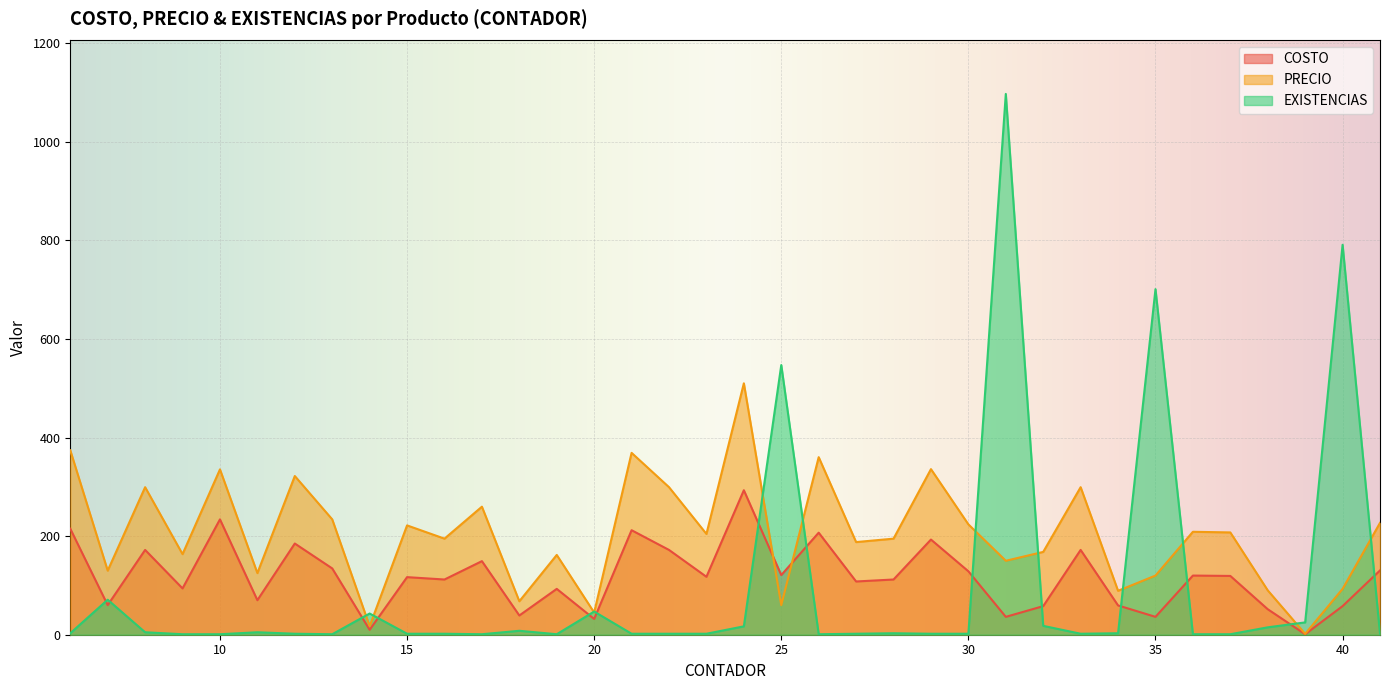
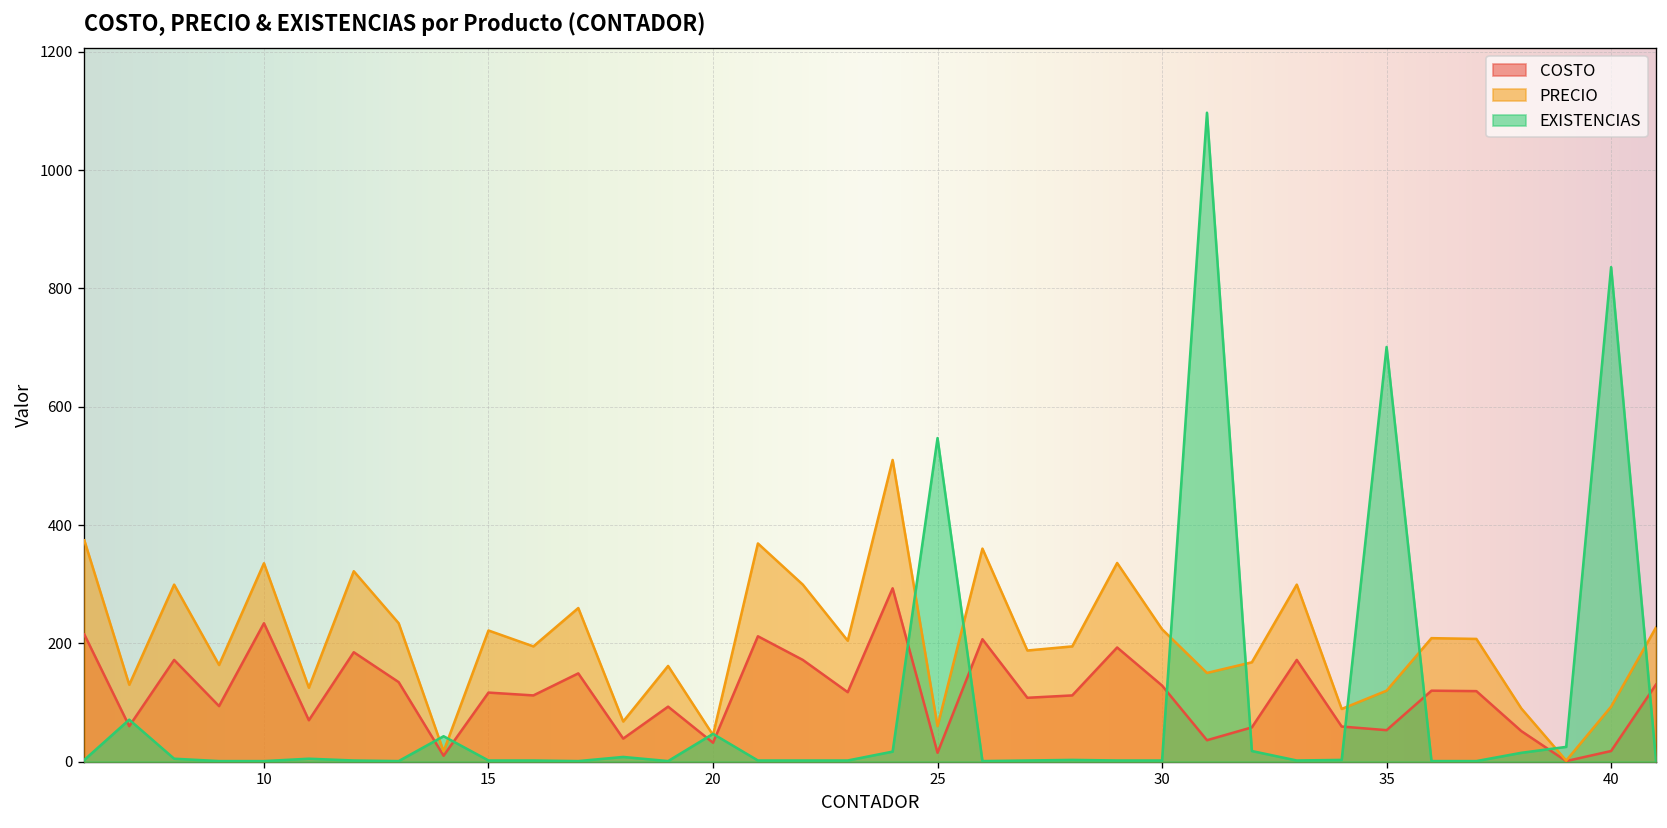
  {
    "COSTO": {
      "10": 230,
      "15": 120,
      "20": 30,
-     "25": 120,
+     "25": 20,
      "30": 130,
-     "35": 40,
-     "40": 60
+     "35": 50,
+     "40": 20
    },
    "PRECIO": {
      "10": 340,
      "15": 220,
      "25": 60,
      "30": 220,
      "35": 120,
      "40": 90
    },
    "EXISTENCIAS": {
      "10": 0,
      "15": 0,
      "25": 550,
      "30": 0,
      "35": 700,
-     "40": 790
+     "40": 840
    }
  }
